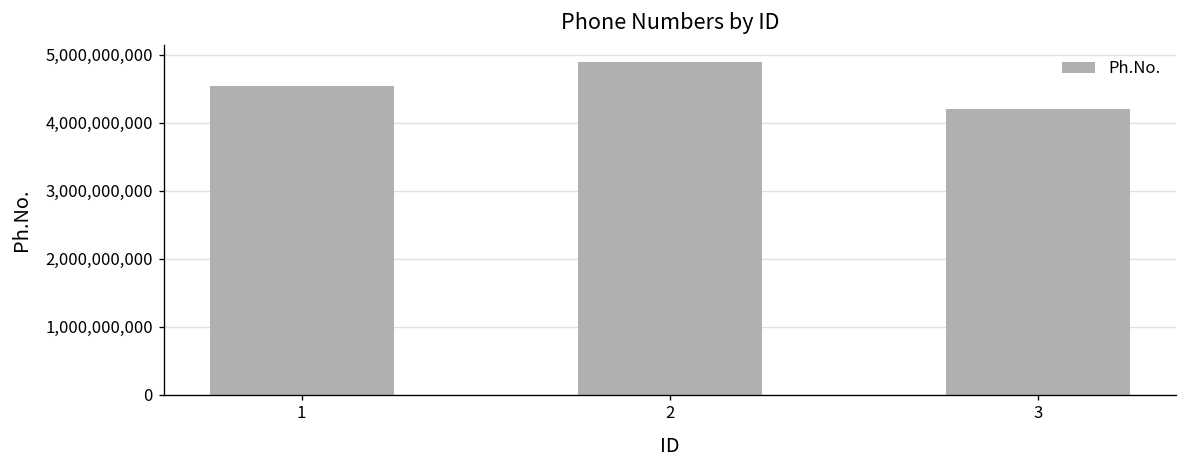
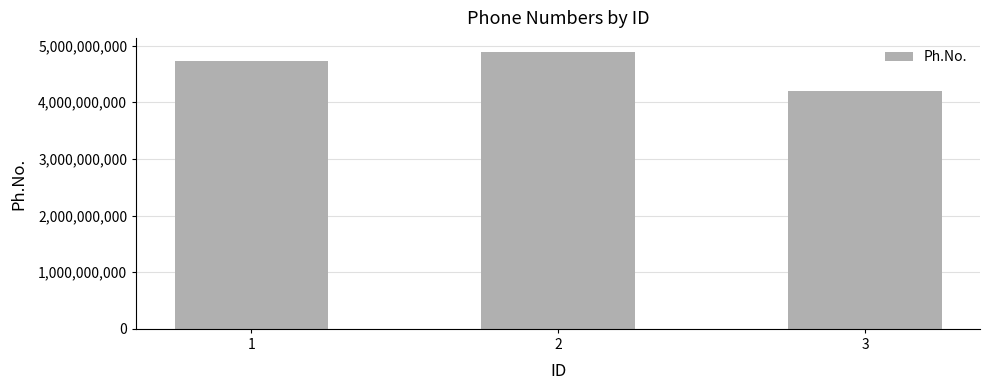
  {
-   "1": "4,500,000,000",
+   "1": "4,700,000,000",
    "2": "4,900,000,000",
    "3": "4,200,000,000"
  }
